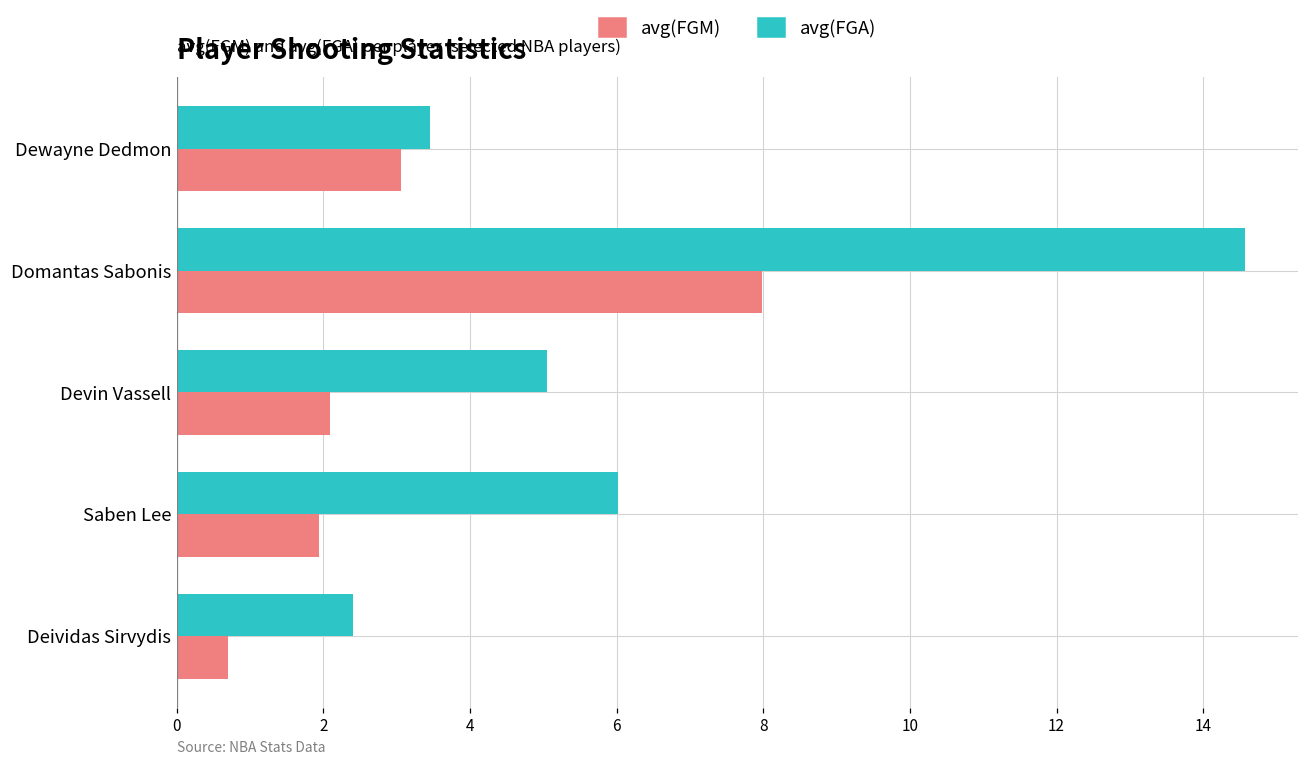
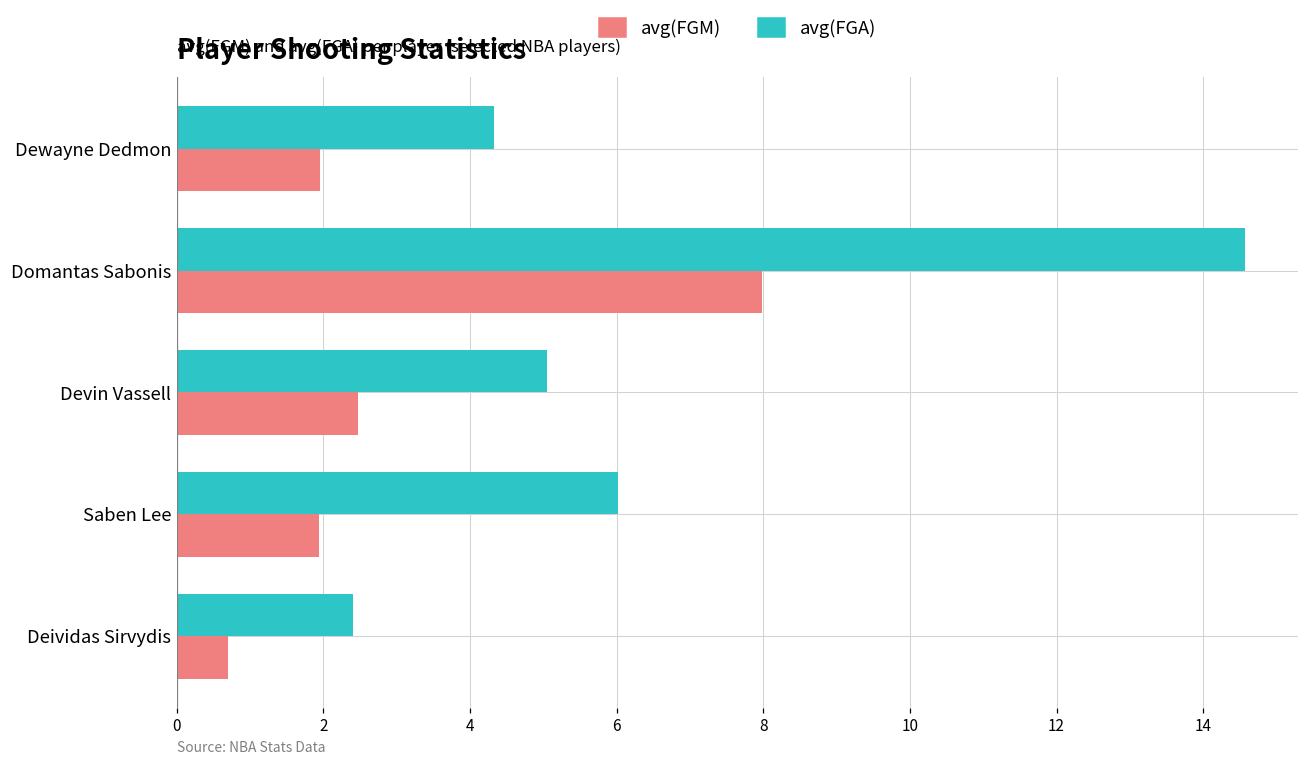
  {
    "avg(FGM)": {
-     "Dewayne Dedmon": 3.1,
+     "Dewayne Dedmon": 2.0,
      "Domantas Sabonis": 8.0,
-     "Devin Vassell": 2.1,
+     "Devin Vassell": 2.5,
      "Saben Lee": 1.9,
      "Deividas Sirvydis": 0.7
    },
    "avg(FGA)": {
-     "Dewayne Dedmon": 3.5,
+     "Dewayne Dedmon": 4.3,
      "Domantas Sabonis": 14.6,
      "Devin Vassell": 5.0,
      "Saben Lee": 6.0,
      "Deividas Sirvydis": 2.4
    }
  }
